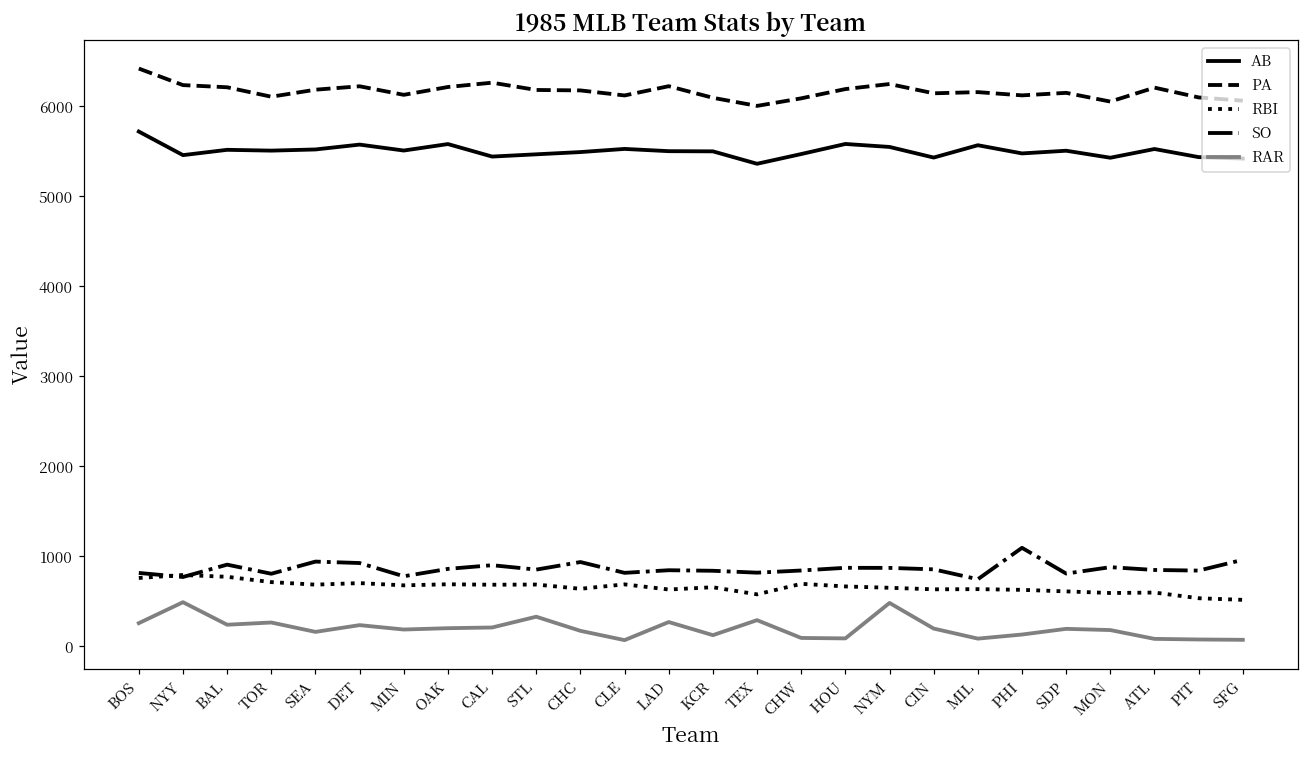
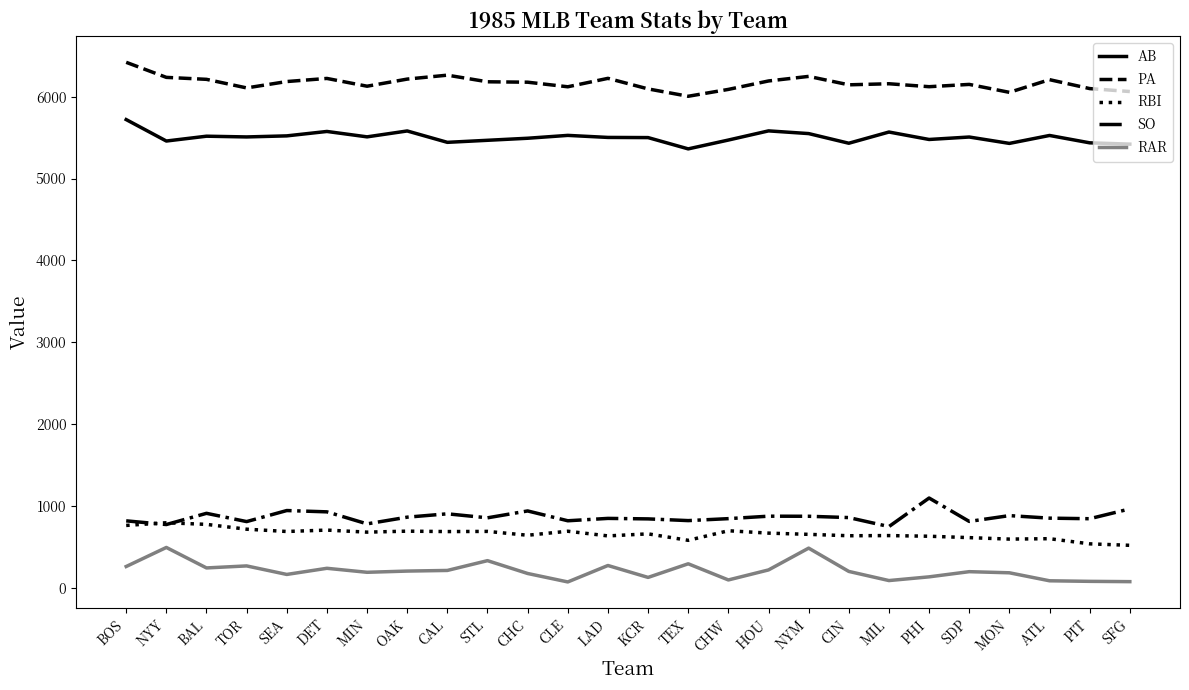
  {
    "RAR": {
      "BOS": 300,
      "NYY": 500,
      "BAL": 200,
      "TOR": 300,
      "SEA": 200,
      "DET": 200,
      "MIN": 200,
      "OAK": 200,
      "CAL": 200,
      "STL": 300,
      "CHC": 200,
      "CLE": 100,
      "LAD": 300,
      "KCR": 100,
      "TEX": 300,
      "CHW": 100,
-     "HOU": 100,
+     "HOU": 200,
      "NYM": 500,
      "CIN": 200,
      "MIL": 100,
      "PHI": 100,
      "SDP": 200,
      "MON": 200,
      "ATL": 100,
      "PIT": 100,
      "SFG": 100
    }
  }
